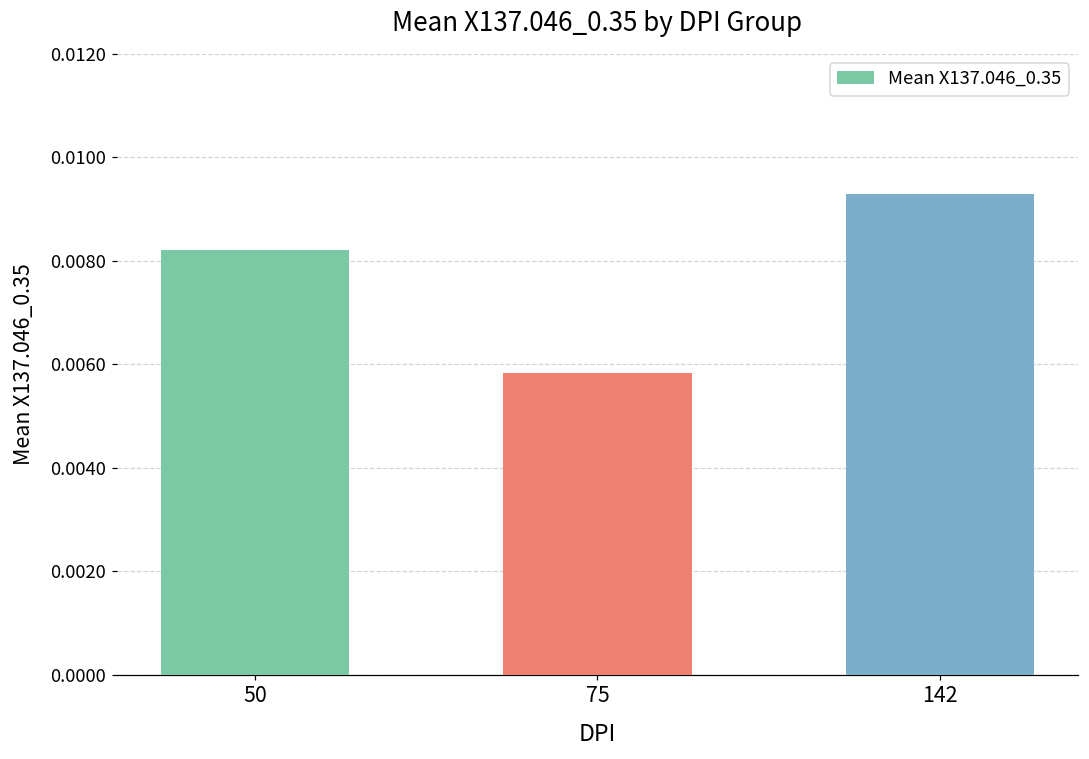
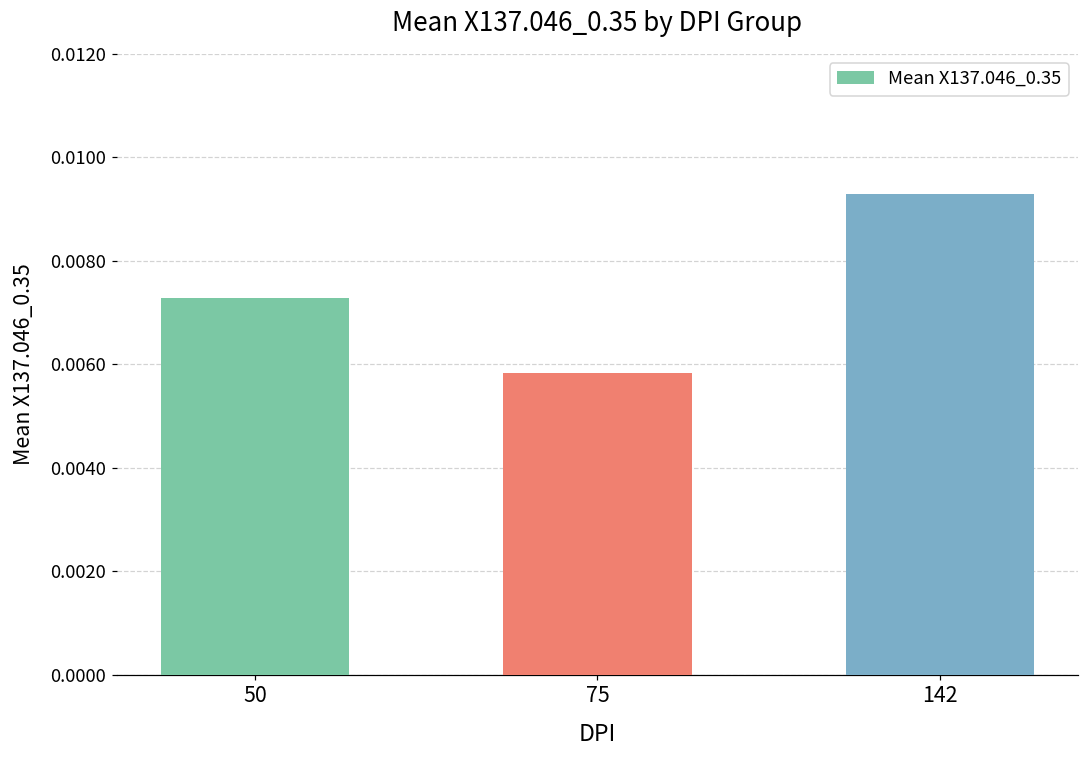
  {
-   "50": 0.0082,
+   "50": 0.0073,
    "75": 0.0058,
    "142": 0.0093
  }
